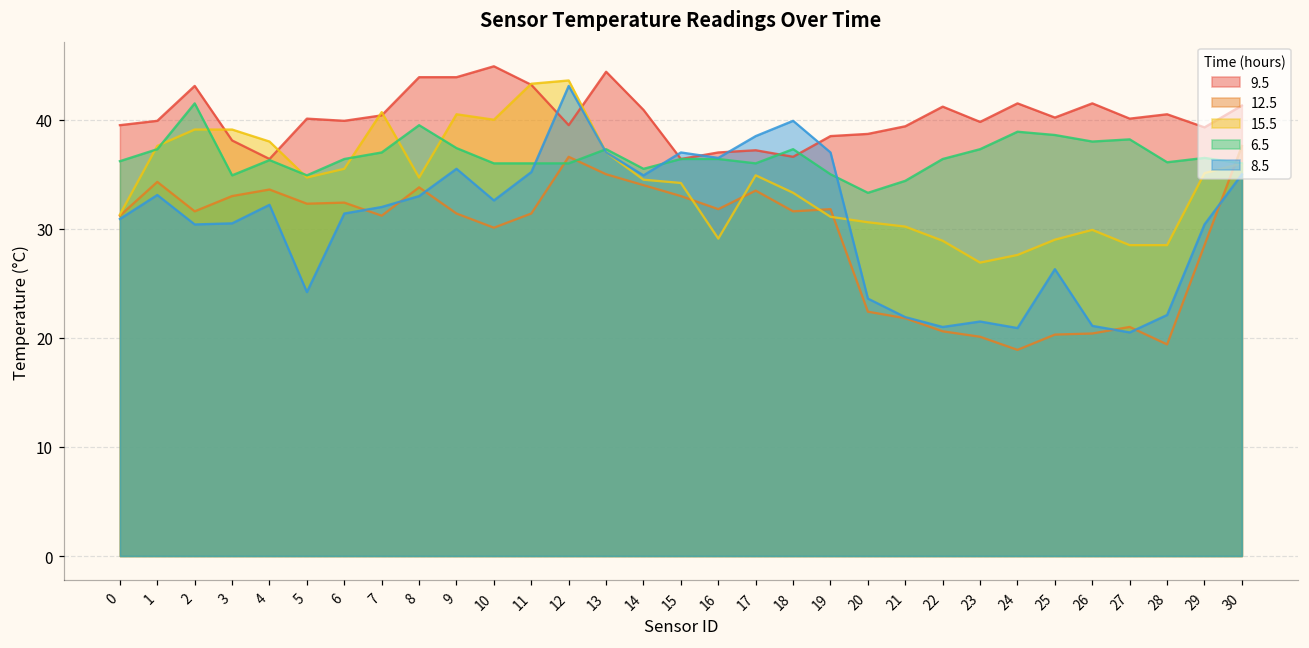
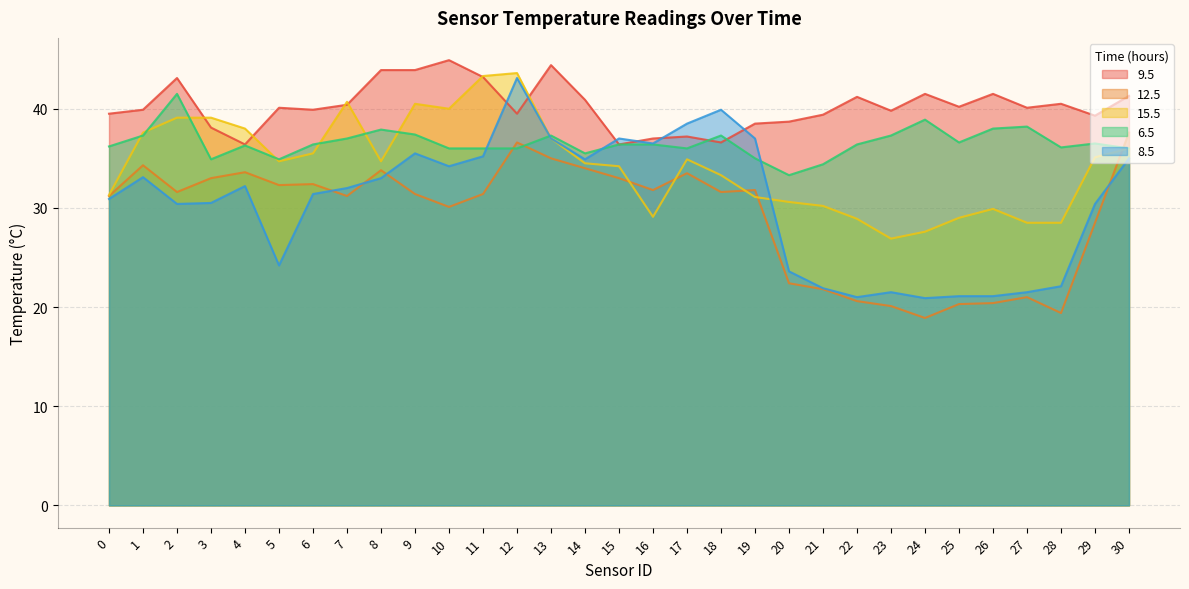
  {
    "6.5": {
      "0": 36,
      "1": 37,
      "2": 42,
      "3": 35,
      "6": 36,
      "7": 37,
-     "8": 40,
+     "8": 38,
      "9": 37,
      "10": 36,
      "11": 36,
      "12": 36,
      "13": 37,
      "14": 36,
      "17": 36,
      "18": 37,
      "19": 35,
      "20": 33,
      "21": 34,
      "22": 36,
      "23": 37,
      "24": 39,
-     "25": 39,
+     "25": 37,
      "26": 38,
      "27": 38,
      "28": 36
    },
    "8.5": {
      "0": 31,
      "1": 33,
      "2": 30,
      "3": 31,
      "4": 32,
      "5": 24,
      "6": 31,
      "7": 32,
      "8": 33,
      "9": 36,
-     "10": 33,
+     "10": 34,
      "11": 35,
      "12": 43,
      "14": 35,
      "15": 37,
      "17": 39,
      "18": 40,
      "19": 37,
      "20": 24,
      "22": 21,
      "23": 22,
      "24": 21,
-     "25": 26,
+     "25": 21,
      "26": 21,
-     "27": 21,
+     "27": 22,
      "28": 22,
      "29": 30
    }
  }
